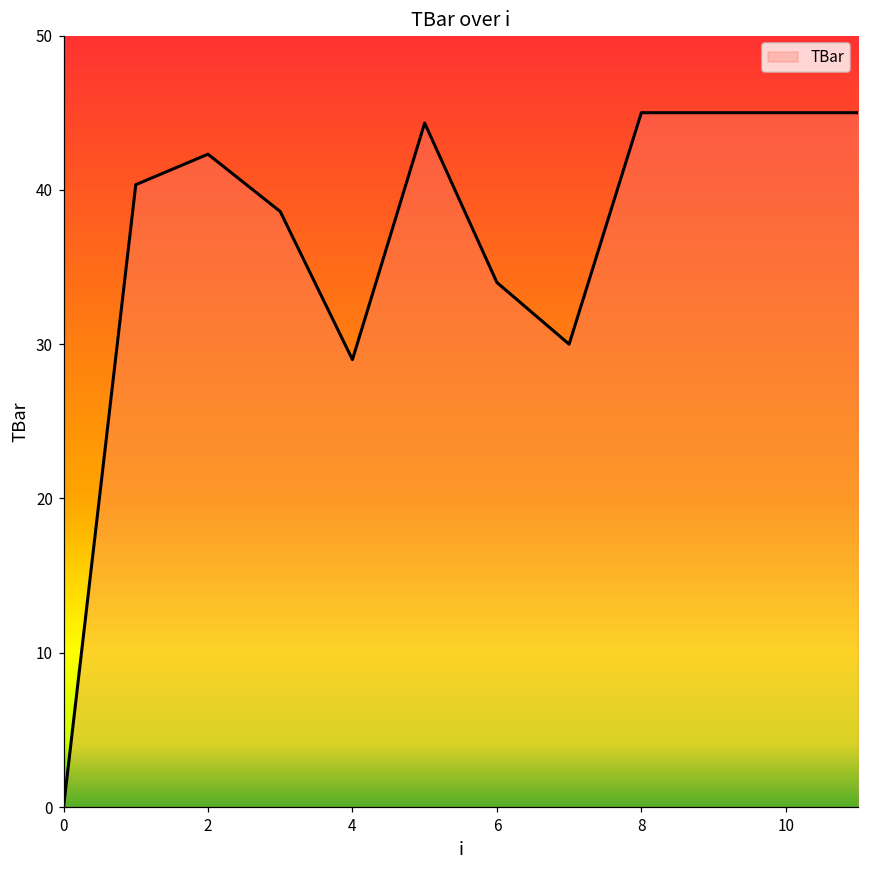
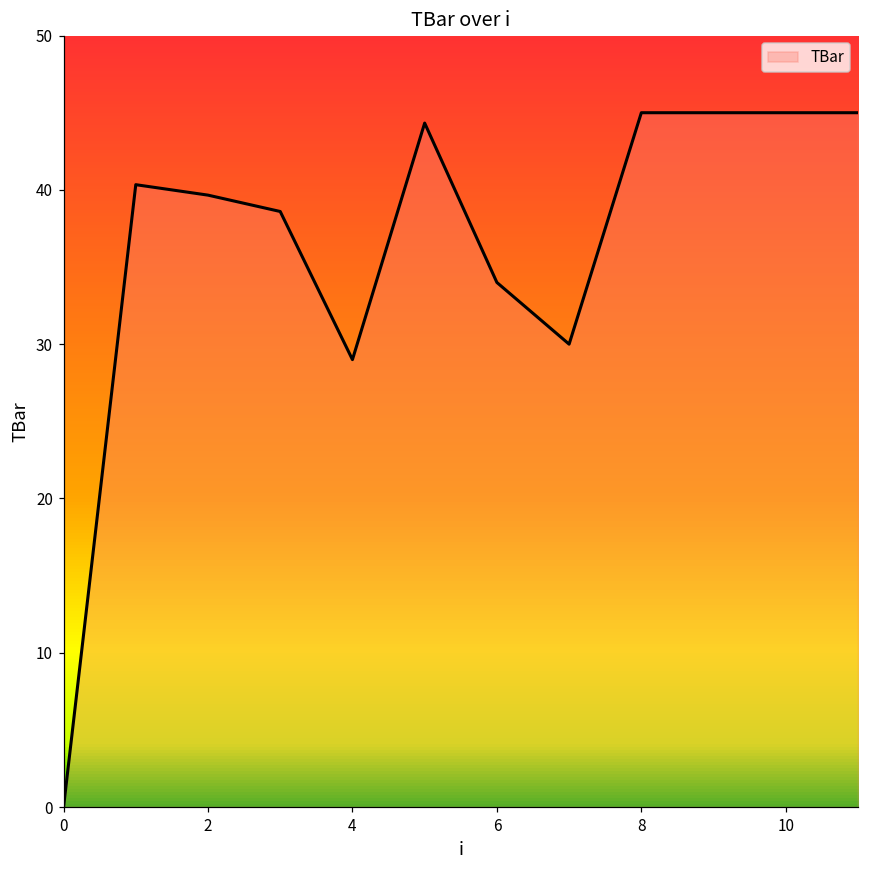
  {
    "0": 0.0,
-   "2": 42.3,
+   "2": 39.7,
    "4": 29.0,
    "6": 34.0,
    "8": 45.0,
    "10": 45.0
  }
